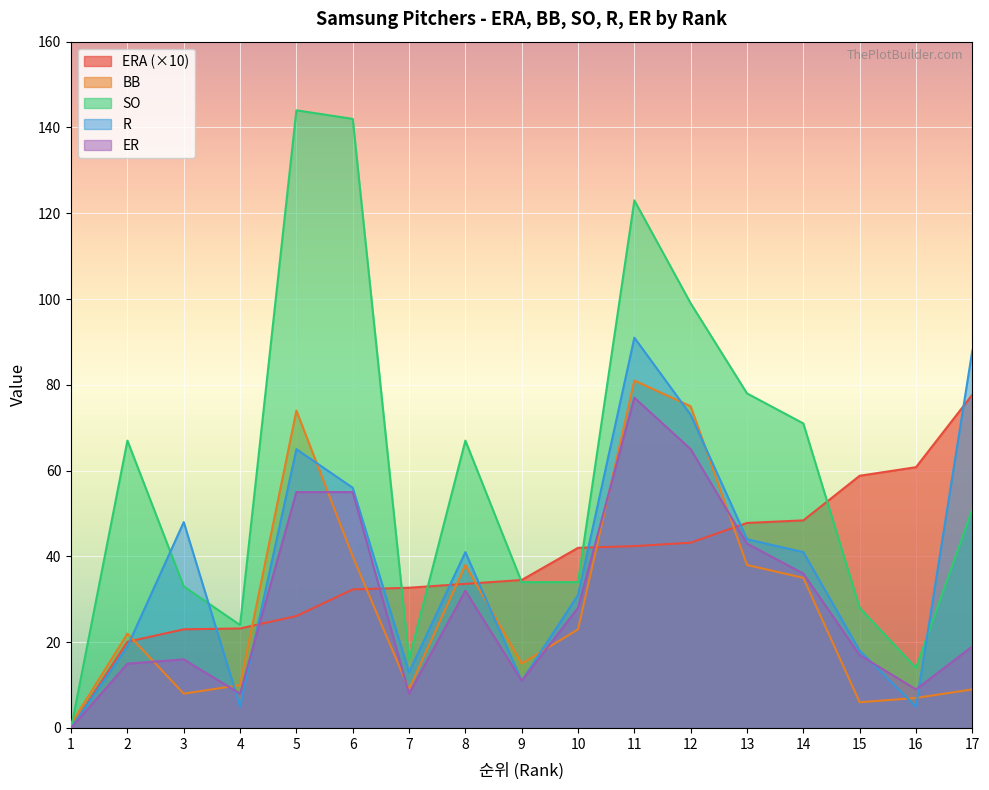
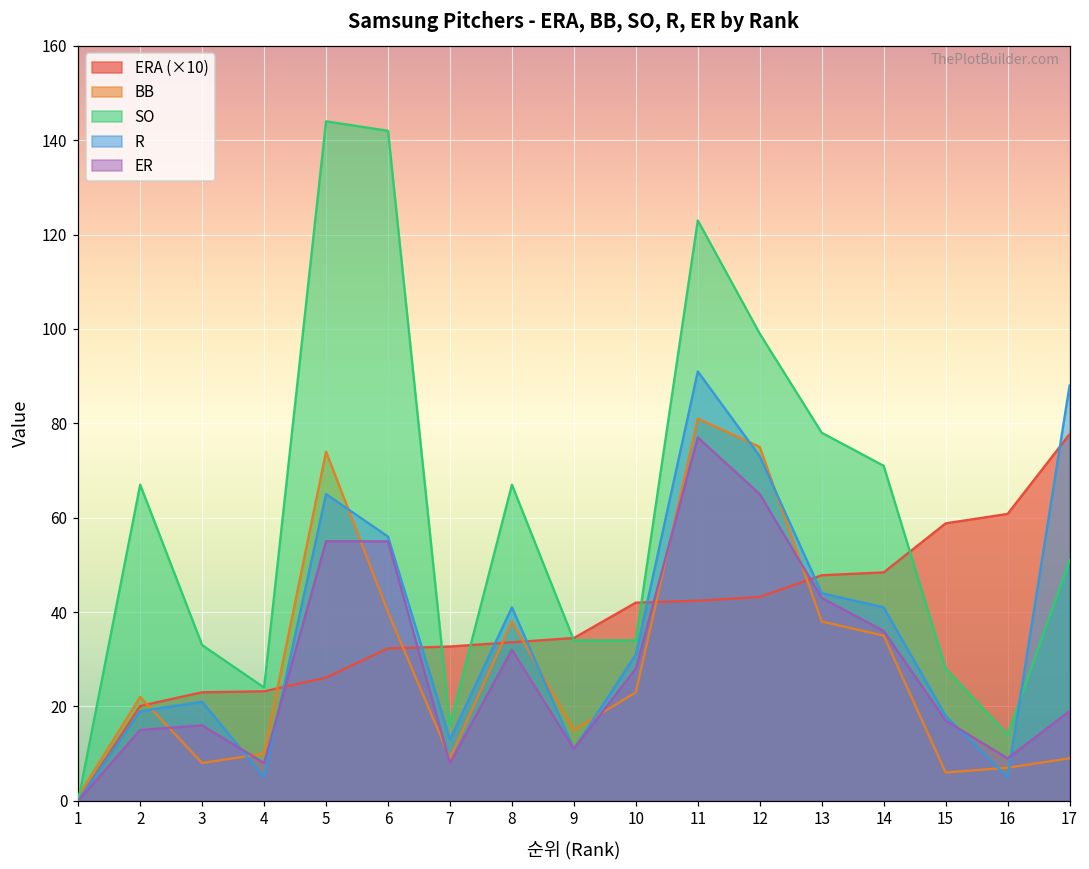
  {
    "SO": {
      "2": 67,
      "3": 33,
      "4": 24,
      "5": 144,
      "6": 142,
      "7": 16,
      "8": 67,
      "10": 34,
      "11": 123,
      "12": 99,
      "13": 78,
      "14": 71,
      "15": 28,
      "16": 14,
      "17": 51
    },
    "R": {
      "2": 19,
-     "3": 48,
+     "3": 21,
      "4": 5,
      "5": 65,
      "6": 56,
      "7": 13,
      "8": 41,
      "10": 31,
      "11": 91,
      "12": 73,
      "13": 44,
      "14": 41,
      "15": 18,
      "16": 5,
      "17": 88
    },
    "ER": {
      "2": 15,
      "3": 16,
      "4": 8,
      "5": 55,
      "6": 55,
      "7": 8,
      "8": 32,
      "10": 28,
      "11": 77,
      "12": 65,
      "13": 43,
      "14": 36,
      "15": 17,
      "16": 9,
      "17": 19
    }
  }
